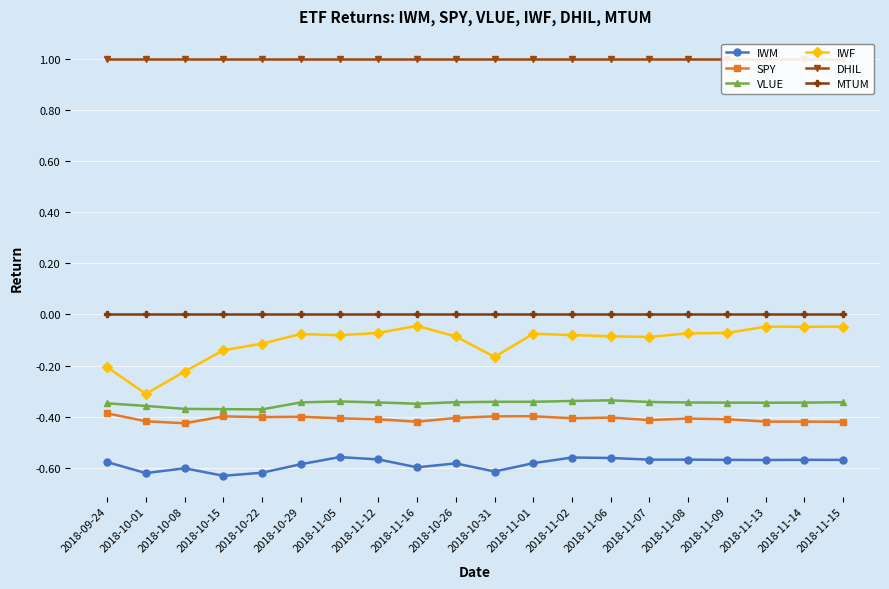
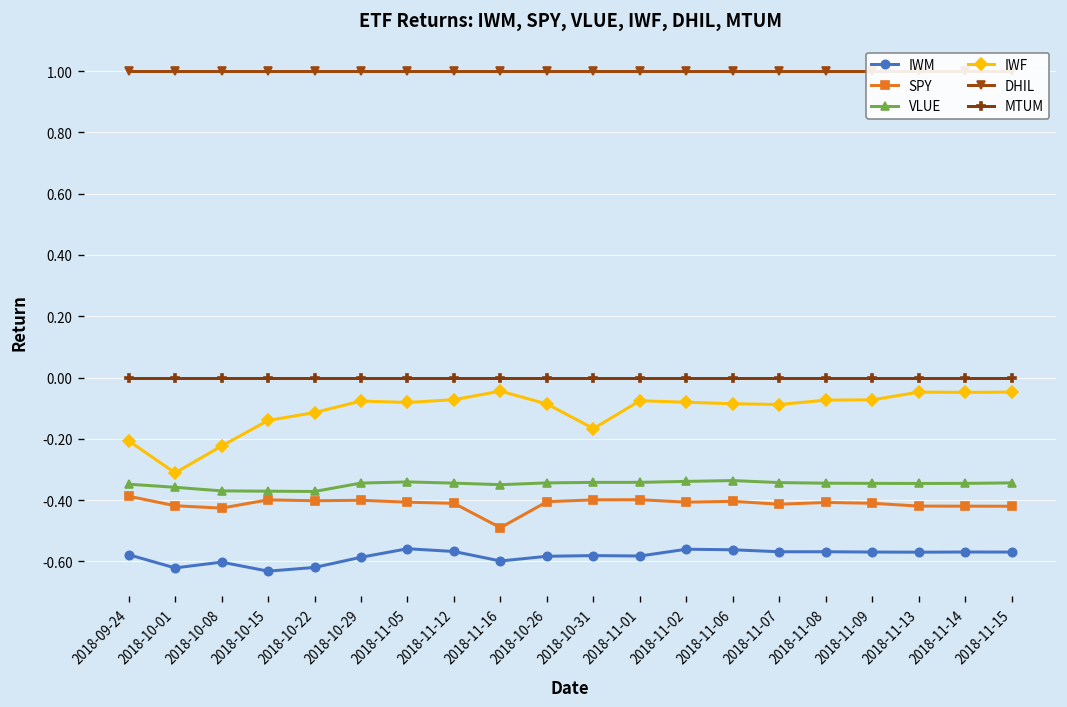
  {
    "IWM": {
      "2018-09-24": -0.58,
      "2018-10-01": -0.62,
      "2018-10-08": -0.60,
      "2018-10-15": -0.63,
      "2018-10-22": -0.62,
      "2018-10-29": -0.59,
      "2018-11-05": -0.56,
      "2018-11-12": -0.57,
      "2018-11-16": -0.60,
      "2018-10-26": -0.58,
-     "2018-10-31": -0.62,
+     "2018-10-31": -0.58,
      "2018-11-01": -0.58,
      "2018-11-02": -0.56,
      "2018-11-06": -0.56,
      "2018-11-07": -0.57,
      "2018-11-08": -0.57,
      "2018-11-09": -0.57,
      "2018-11-13": -0.57,
      "2018-11-14": -0.57,
      "2018-11-15": -0.57
    },
    "SPY": {
      "2018-09-24": -0.39,
      "2018-10-01": -0.42,
      "2018-10-08": -0.43,
      "2018-10-15": -0.40,
      "2018-10-22": -0.40,
      "2018-10-29": -0.40,
      "2018-11-05": -0.41,
      "2018-11-12": -0.41,
-     "2018-11-16": -0.42,
+     "2018-11-16": -0.49,
      "2018-10-26": -0.41,
      "2018-10-31": -0.40,
      "2018-11-01": -0.40,
      "2018-11-02": -0.41,
      "2018-11-06": -0.40,
      "2018-11-07": -0.41,
      "2018-11-08": -0.41,
      "2018-11-09": -0.41,
      "2018-11-13": -0.42,
      "2018-11-14": -0.42,
      "2018-11-15": -0.42
    },
    "VLUE": {
      "2018-09-24": -0.35,
      "2018-10-01": -0.36,
      "2018-10-08": -0.37,
      "2018-10-15": -0.37,
      "2018-10-22": -0.37,
      "2018-10-29": -0.34,
      "2018-11-05": -0.34,
      "2018-11-12": -0.34,
      "2018-11-16": -0.35,
      "2018-10-26": -0.34,
      "2018-10-31": -0.34,
      "2018-11-01": -0.34,
      "2018-11-02": -0.34,
      "2018-11-06": -0.34,
      "2018-11-07": -0.34,
      "2018-11-08": -0.34,
      "2018-11-09": -0.35,
      "2018-11-13": -0.35,
      "2018-11-14": -0.35,
      "2018-11-15": -0.34
    },
    "IWF": {
      "2018-09-24": -0.21,
      "2018-10-01": -0.31,
      "2018-10-08": -0.22,
      "2018-10-15": -0.14,
      "2018-10-22": -0.11,
      "2018-10-29": -0.08,
      "2018-11-05": -0.08,
      "2018-11-12": -0.07,
      "2018-11-16": -0.04,
      "2018-10-26": -0.09,
      "2018-10-31": -0.17,
      "2018-11-01": -0.08,
      "2018-11-02": -0.08,
      "2018-11-06": -0.09,
      "2018-11-07": -0.09,
      "2018-11-08": -0.07,
      "2018-11-09": -0.07,
      "2018-11-13": -0.05,
      "2018-11-14": -0.05,
      "2018-11-15": -0.05
    }
  }
